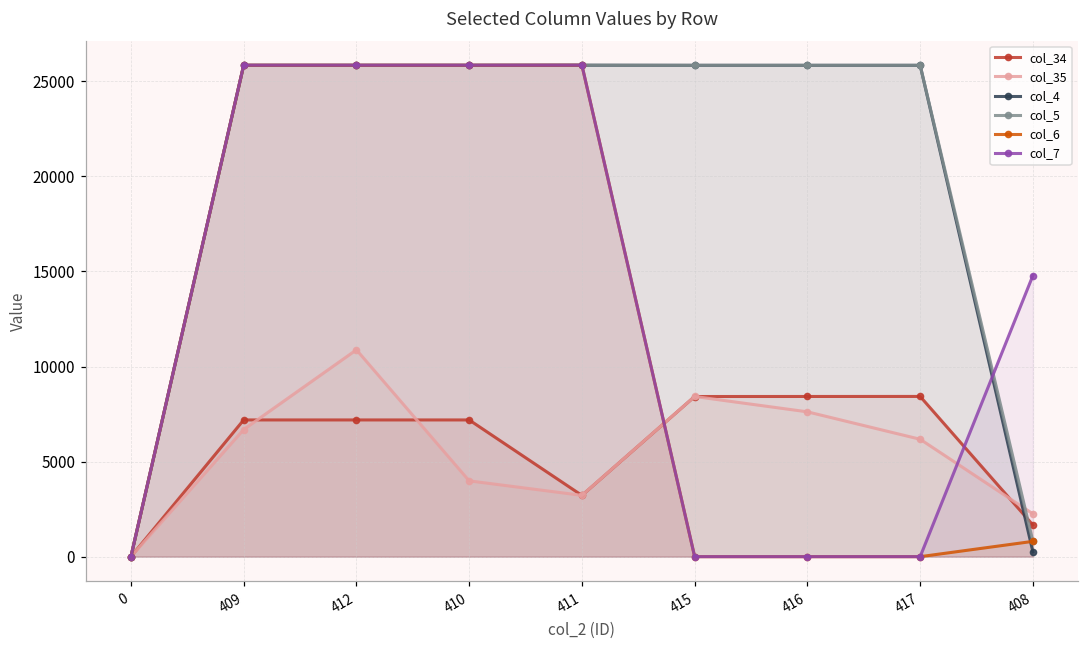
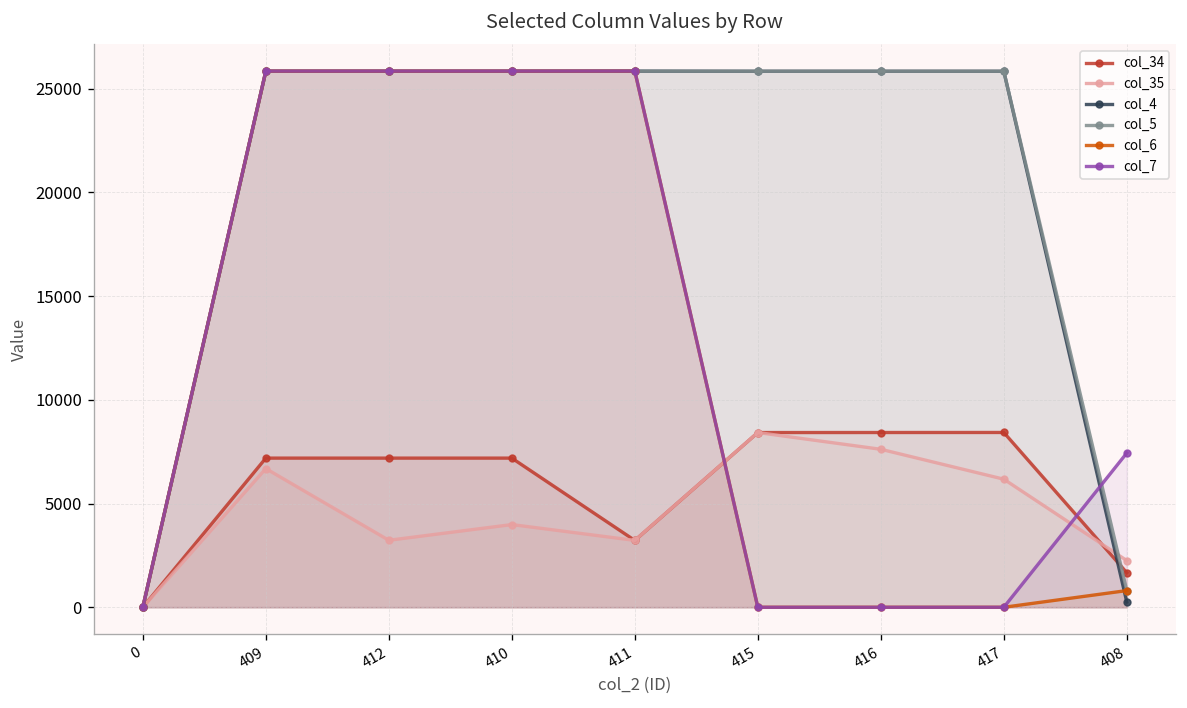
  {
    "col_35": {
      "409": 6700,
-     "412": 10900,
+     "412": 3200,
      "410": 4000,
      "416": 7600,
      "417": 6200,
      "408": 2300
    },
    "col_4": {
      "408": 300
    },
    "col_7": {
-     "408": 14800
+     "408": 7400
    }
  }
